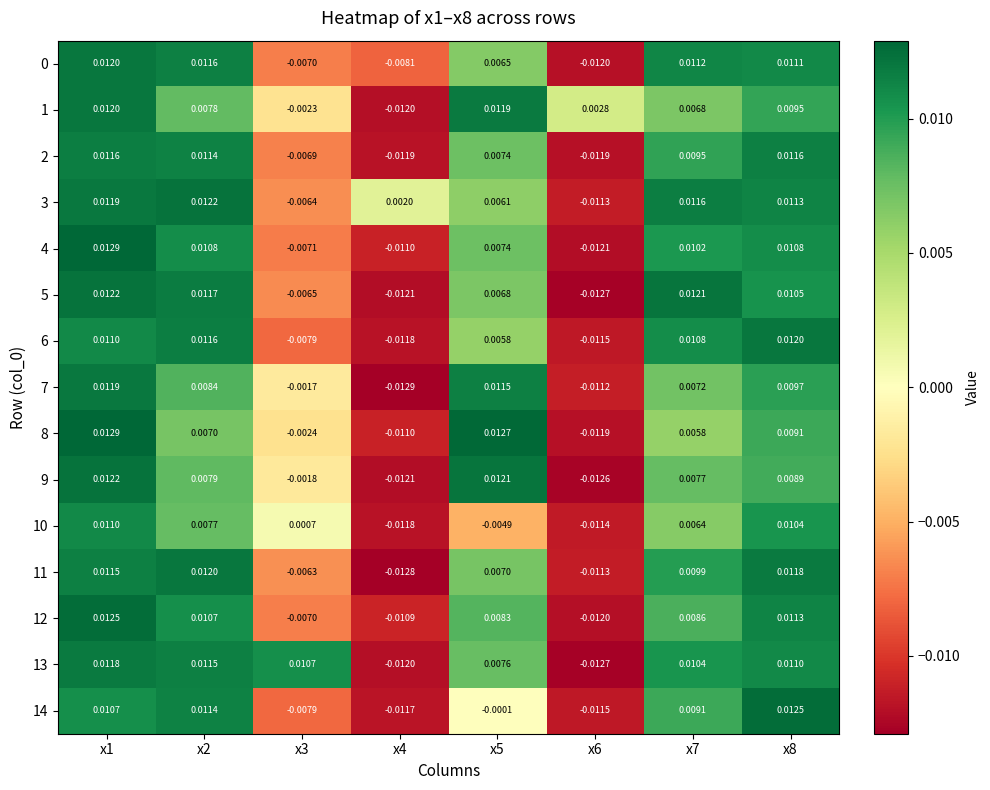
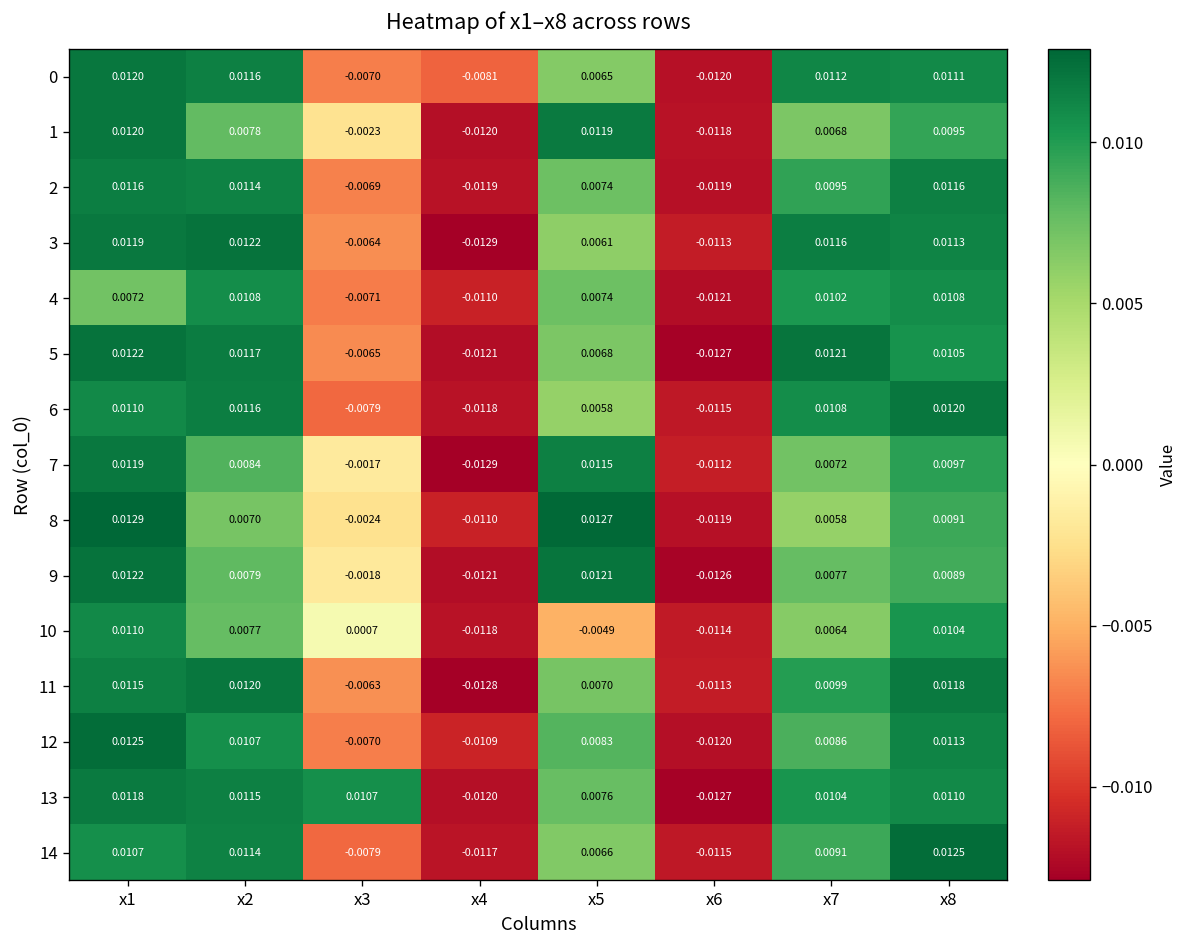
  {
    "0": {
      "x1": 0.0120,
      "x2": 0.0116,
      "x3": -0.0070,
      "x4": -0.0081,
      "x5": 0.0065,
      "x6": -0.0120,
      "x7": 0.0112,
      "x8": 0.0111
    },
    "1": {
      "x1": 0.0120,
      "x2": 0.0078,
      "x3": -0.0023,
      "x4": -0.0120,
      "x5": 0.0119,
-     "x6": 0.0028,
+     "x6": -0.0118,
      "x7": 0.0068,
      "x8": 0.0095
    },
    "2": {
      "x1": 0.0116,
      "x2": 0.0114,
      "x3": -0.0069,
      "x4": -0.0119,
      "x5": 0.0074,
      "x6": -0.0119,
      "x7": 0.0095,
      "x8": 0.0116
    },
    "3": {
      "x1": 0.0119,
      "x2": 0.0122,
      "x3": -0.0064,
-     "x4": 0.0020,
+     "x4": -0.0129,
      "x5": 0.0061,
      "x6": -0.0113,
      "x7": 0.0116,
      "x8": 0.0113
    },
    "4": {
-     "x1": 0.0129,
+     "x1": 0.0072,
      "x2": 0.0108,
      "x3": -0.0071,
      "x4": -0.0110,
      "x5": 0.0074,
      "x6": -0.0121,
      "x7": 0.0102,
      "x8": 0.0108
    },
    "5": {
      "x1": 0.0122,
      "x2": 0.0117,
      "x3": -0.0065,
      "x4": -0.0121,
      "x5": 0.0068,
      "x6": -0.0127,
      "x7": 0.0121,
      "x8": 0.0105
    },
    "6": {
      "x1": 0.0110,
      "x2": 0.0116,
      "x3": -0.0079,
      "x4": -0.0118,
      "x5": 0.0058,
      "x6": -0.0115,
      "x7": 0.0108,
      "x8": 0.0120
    },
    "7": {
      "x1": 0.0119,
      "x2": 0.0084,
      "x3": -0.0017,
      "x4": -0.0129,
      "x5": 0.0115,
      "x6": -0.0112,
      "x7": 0.0072,
      "x8": 0.0097
    },
    "8": {
      "x1": 0.0129,
      "x2": 0.0070,
      "x3": -0.0024,
      "x4": -0.0110,
      "x5": 0.0127,
      "x6": -0.0119,
      "x7": 0.0058,
      "x8": 0.0091
    },
    "9": {
      "x1": 0.0122,
      "x2": 0.0079,
      "x3": -0.0018,
      "x4": -0.0121,
      "x5": 0.0121,
      "x6": -0.0126,
      "x7": 0.0077,
      "x8": 0.0089
    },
    "10": {
      "x1": 0.0110,
      "x2": 0.0077,
      "x3": 0.0007,
      "x4": -0.0118,
      "x5": -0.0049,
      "x6": -0.0114,
      "x7": 0.0064,
      "x8": 0.0104
    },
    "11": {
      "x1": 0.0115,
      "x2": 0.0120,
      "x3": -0.0063,
      "x4": -0.0128,
      "x5": 0.0070,
      "x6": -0.0113,
      "x7": 0.0099,
      "x8": 0.0118
    },
    "12": {
      "x1": 0.0125,
      "x2": 0.0107,
      "x3": -0.0070,
      "x4": -0.0109,
      "x5": 0.0083,
      "x6": -0.0120,
      "x7": 0.0086,
      "x8": 0.0113
    },
    "13": {
      "x1": 0.0118,
      "x2": 0.0115,
      "x3": 0.0107,
      "x4": -0.0120,
      "x5": 0.0076,
      "x6": -0.0127,
      "x7": 0.0104,
      "x8": 0.0110
    },
    "14": {
      "x1": 0.0107,
      "x2": 0.0114,
      "x3": -0.0079,
      "x4": -0.0117,
-     "x5": -0.0001,
+     "x5": 0.0066,
      "x6": -0.0115,
      "x7": 0.0091,
      "x8": 0.0125
    }
  }
